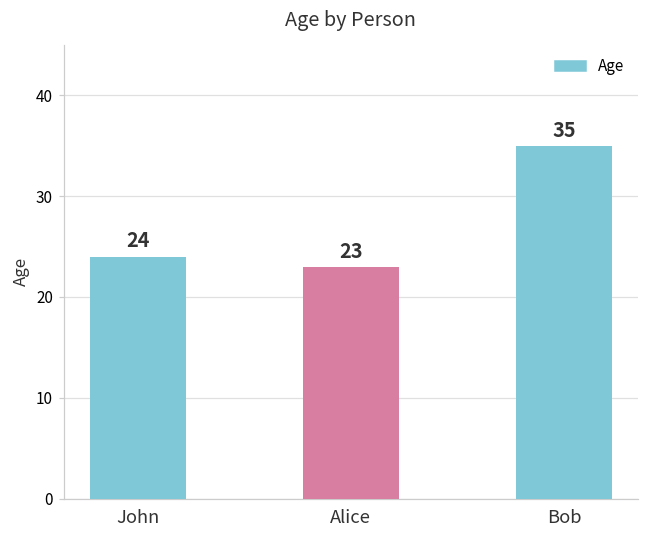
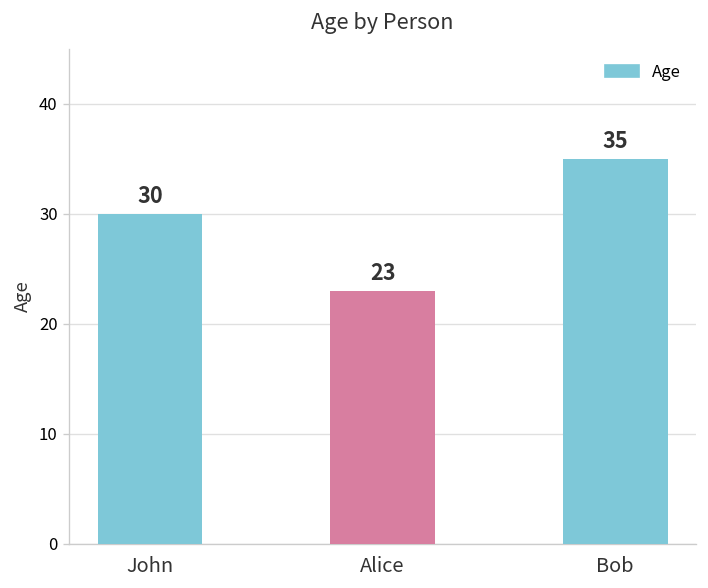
  {
-   "John": 24,
+   "John": 30,
    "Alice": 23,
    "Bob": 35
  }
